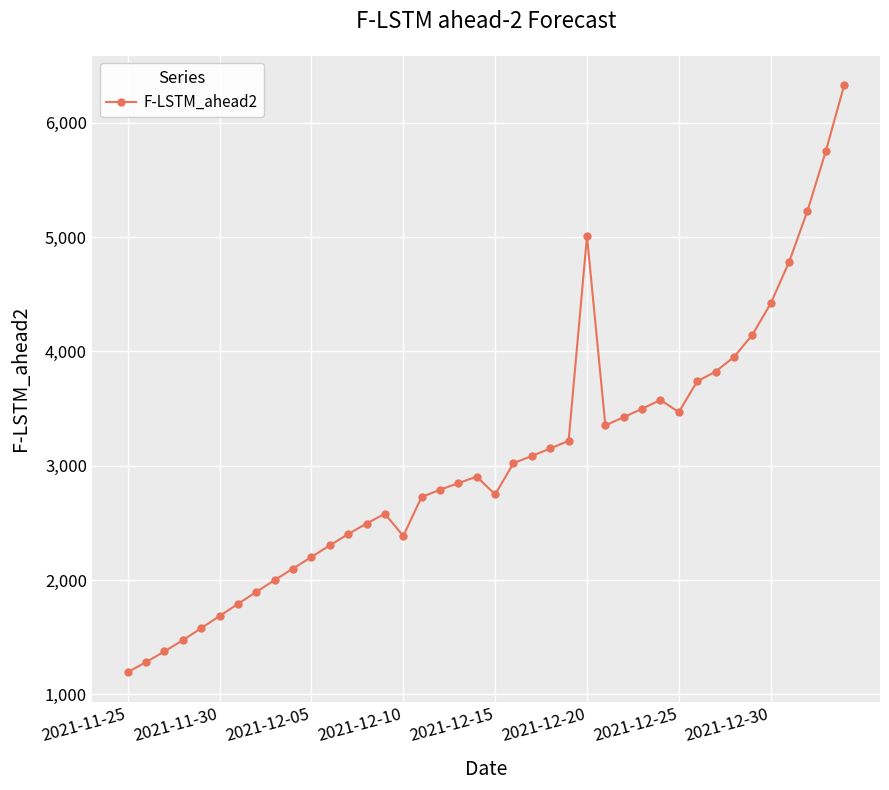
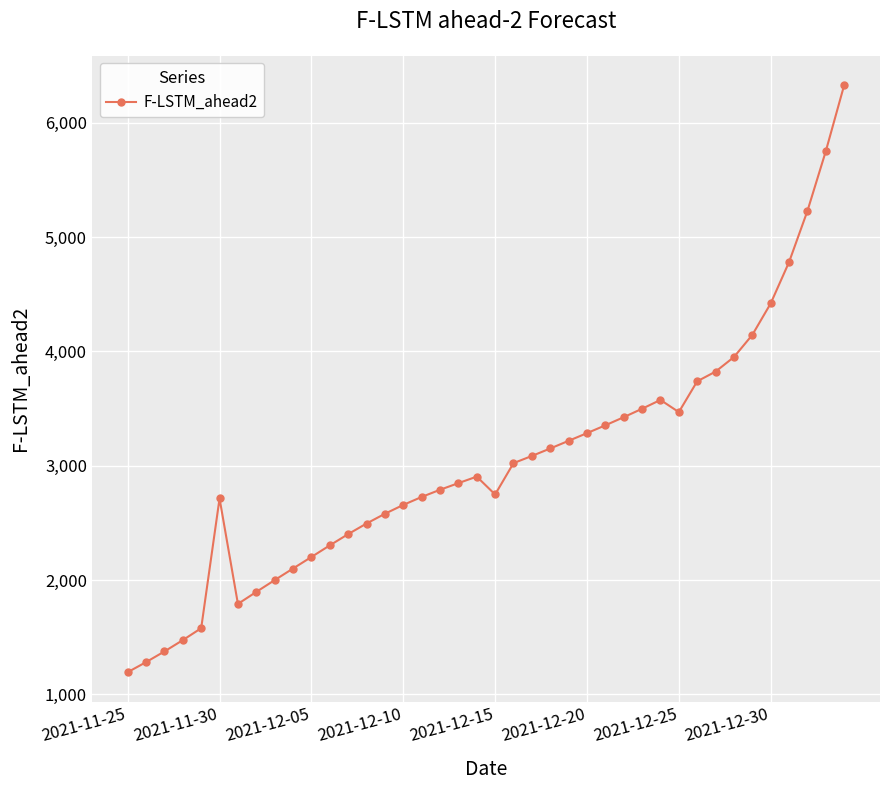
  {
    "2021-11-25": "1,200",
-   "2021-11-30": "1,690",
+   "2021-11-30": "2,710",
    "2021-12-05": "2,200",
-   "2021-12-10": "2,390",
+   "2021-12-10": "2,660",
    "2021-12-15": "2,750",
-   "2021-12-20": "5,010",
+   "2021-12-20": "3,290",
    "2021-12-25": "3,470",
    "2021-12-30": "4,420"
  }
